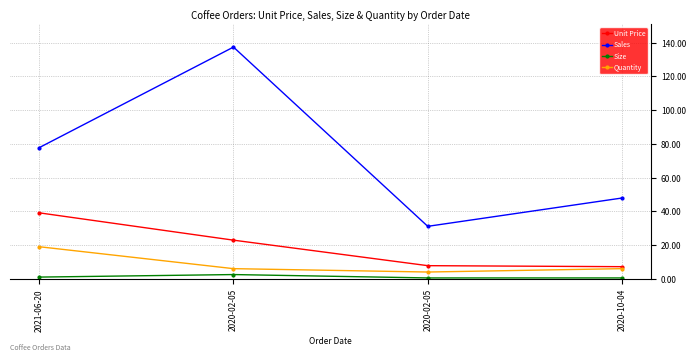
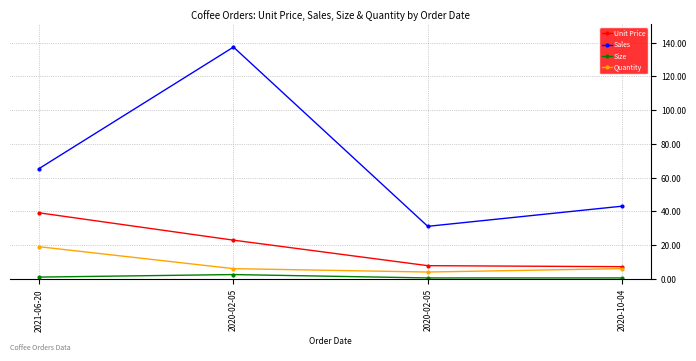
  {
    "Unit Price": {
      "2021-06-20": 39
    },
    "Sales": {
-     "2021-06-20": 78,
-     "2020-10-04": 48
+     "2021-06-20": 65,
+     "2020-10-04": 43
    },
    "Size": {
      "2021-06-20": 1,
      "2020-10-04": 1
    },
    "Quantity": {
      "2021-06-20": 19
    }
  }
